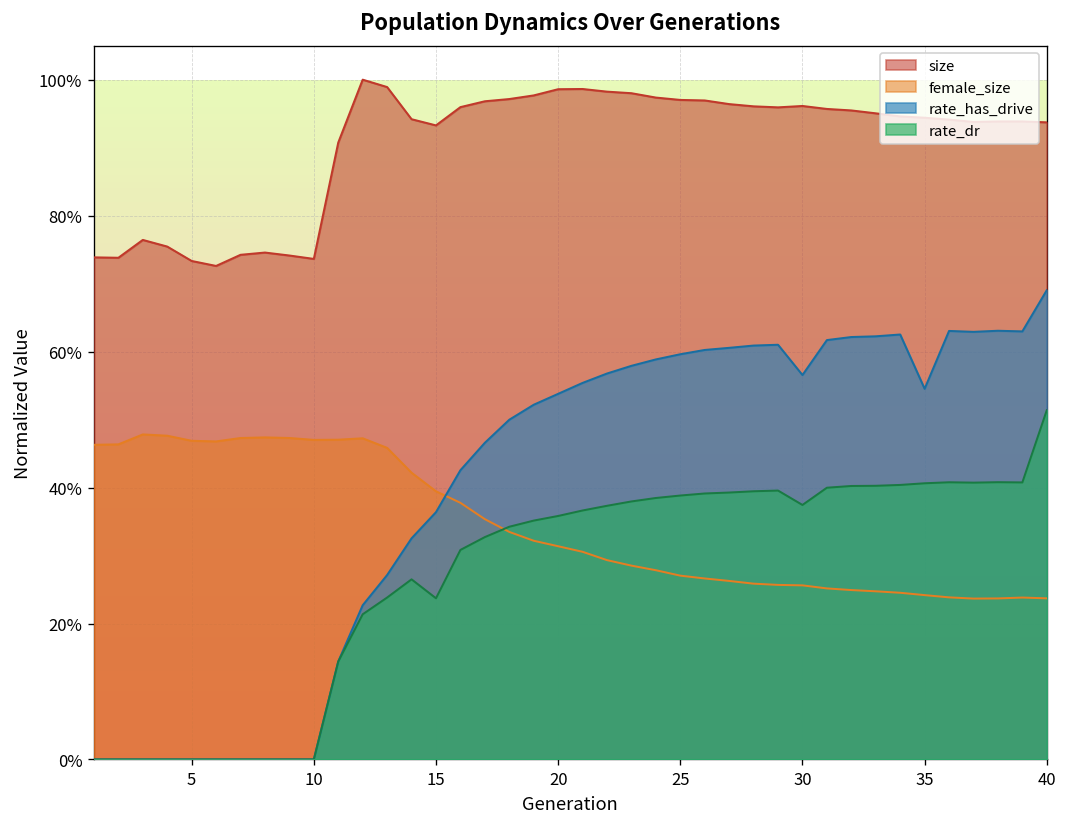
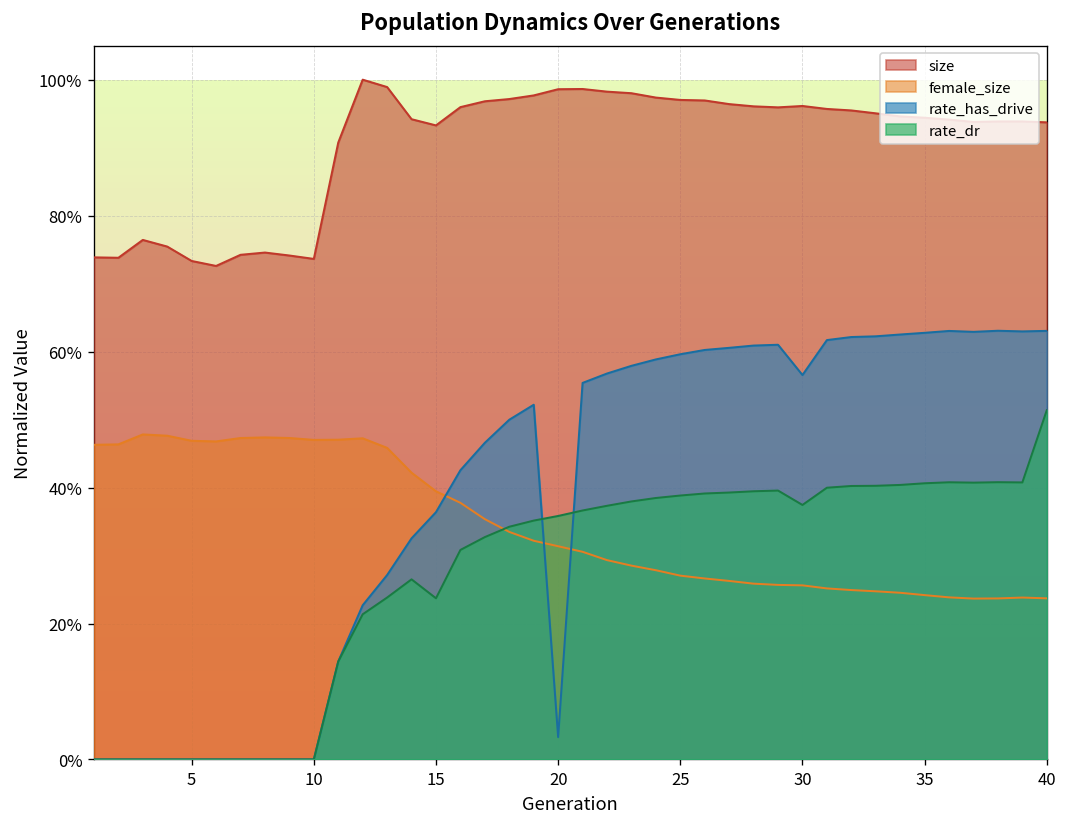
  {
    "size": {
      "5": "73%",
      "10": "74%",
      "15": "93%",
      "20": "99%",
      "25": "97%",
      "30": "96%",
      "40": "94%"
    },
    "female_size": {
      "5": "47%",
      "10": "47%",
      "15": "39%",
      "20": "31%",
      "25": "27%",
      "30": "26%",
      "35": "24%",
      "40": "24%"
    },
    "rate_has_drive": {
      "15": "36%",
-     "20": "54%",
+     "20": "3%",
      "25": "60%",
      "30": "57%",
-     "35": "55%",
-     "40": "69%"
+     "35": "63%",
+     "40": "63%"
    },
    "rate_dr": {
      "15": "24%",
      "20": "36%",
      "25": "39%",
      "30": "37%",
      "35": "41%",
      "40": "51%"
    }
  }
